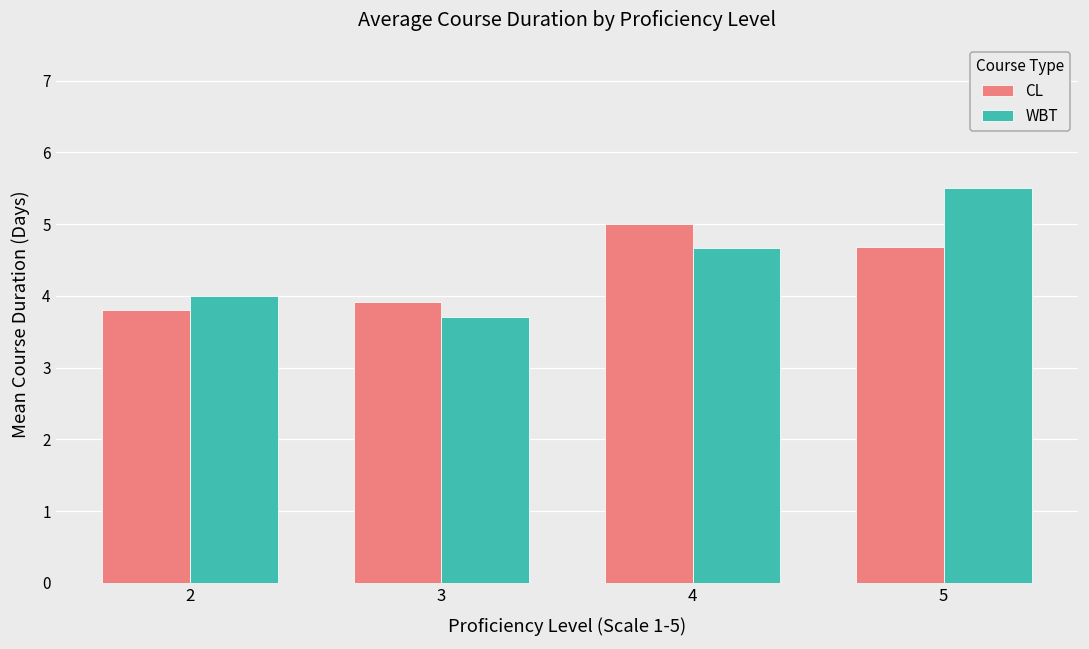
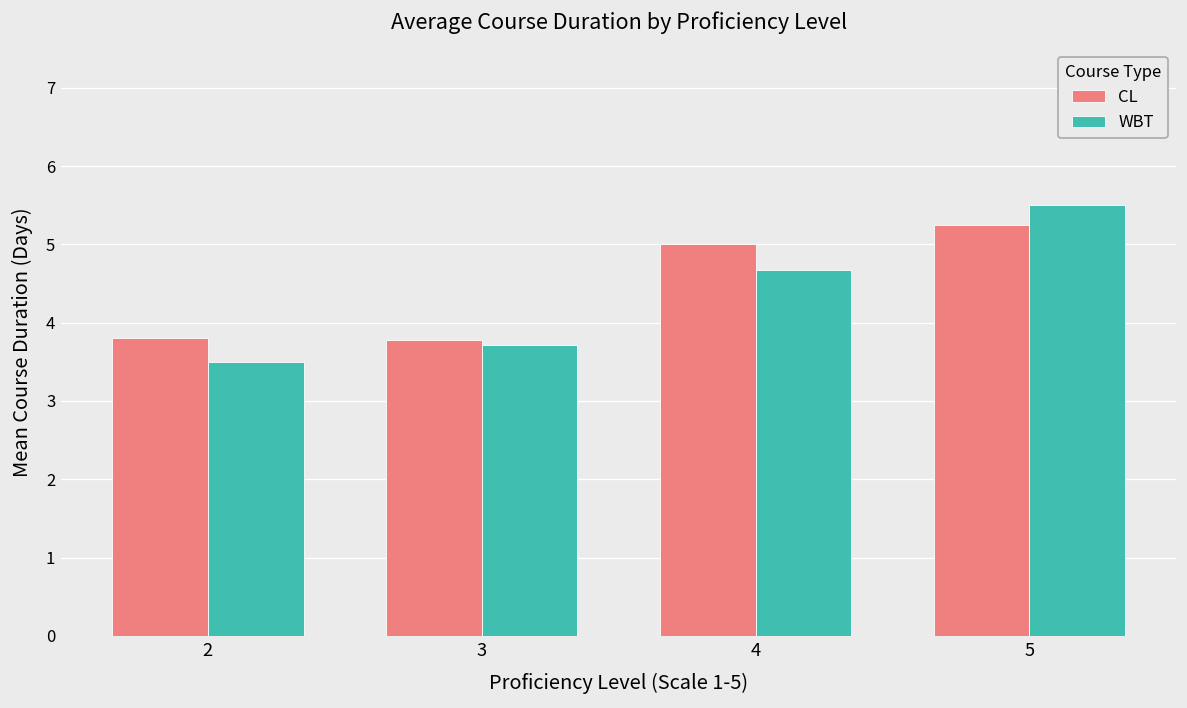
  {
    "CL": {
      "2": 3.8,
-     "3": 3.9,
+     "3": 3.8,
      "4": 5.0,
-     "5": 4.7
+     "5": 5.3
    },
    "WBT": {
-     "2": 4.0,
+     "2": 3.5,
      "3": 3.7,
      "4": 4.7,
      "5": 5.5
    }
  }
